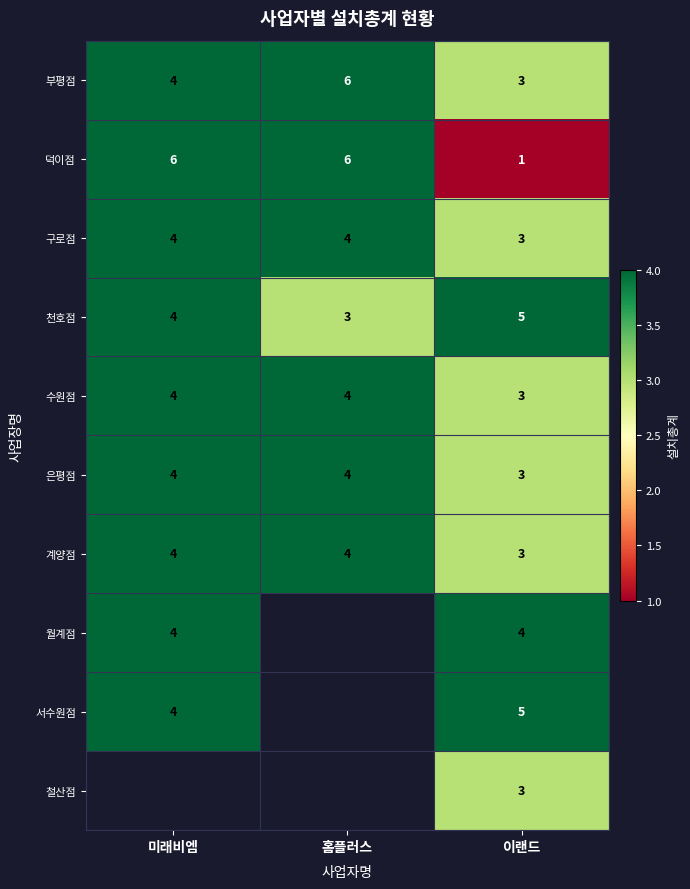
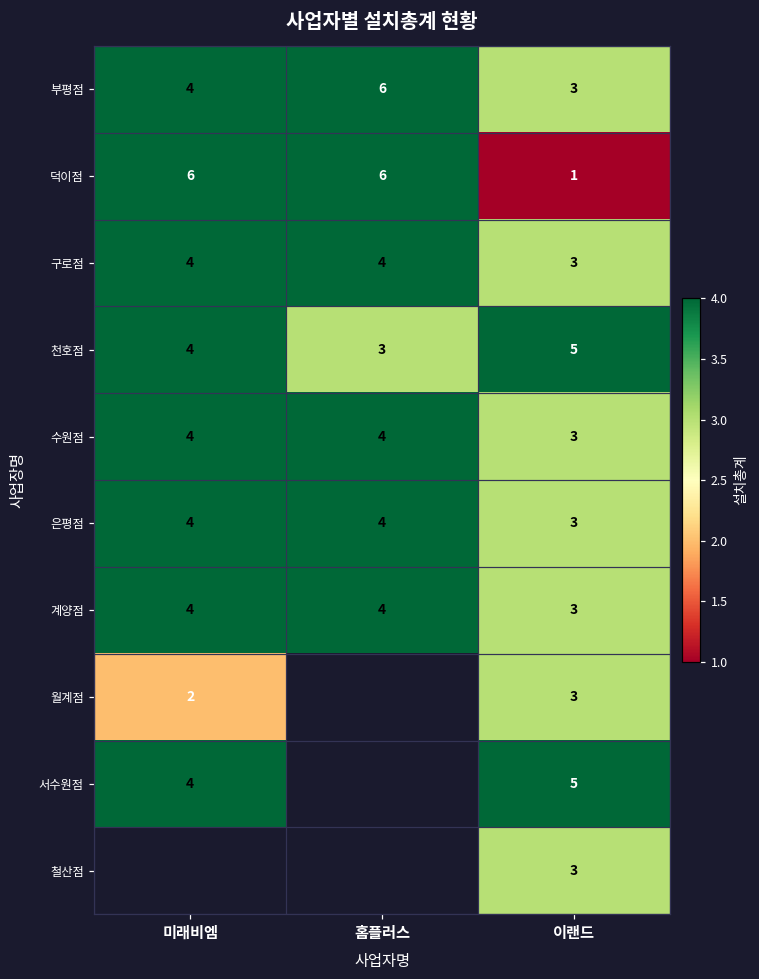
  {
    "부평점": {
      "미래비엠": 4,
      "홈플러스": 6,
      "이랜드": 3
    },
    "덕이점": {
      "미래비엠": 6,
      "홈플러스": 6,
      "이랜드": 1
    },
    "구로점": {
      "미래비엠": 4,
      "홈플러스": 4,
      "이랜드": 3
    },
    "천호점": {
      "미래비엠": 4,
      "홈플러스": 3,
      "이랜드": 5
    },
    "수원점": {
      "미래비엠": 4,
      "홈플러스": 4,
      "이랜드": 3
    },
    "은평점": {
      "미래비엠": 4,
      "홈플러스": 4,
      "이랜드": 3
    },
    "계양점": {
      "미래비엠": 4,
      "홈플러스": 4,
      "이랜드": 3
    },
    "월계점": {
-     "미래비엠": 4,
-     "이랜드": 4
+     "미래비엠": 2,
+     "이랜드": 3
    },
    "서수원점": {
      "미래비엠": 4,
      "이랜드": 5
    },
    "철산점": {
      "이랜드": 3
    }
  }
